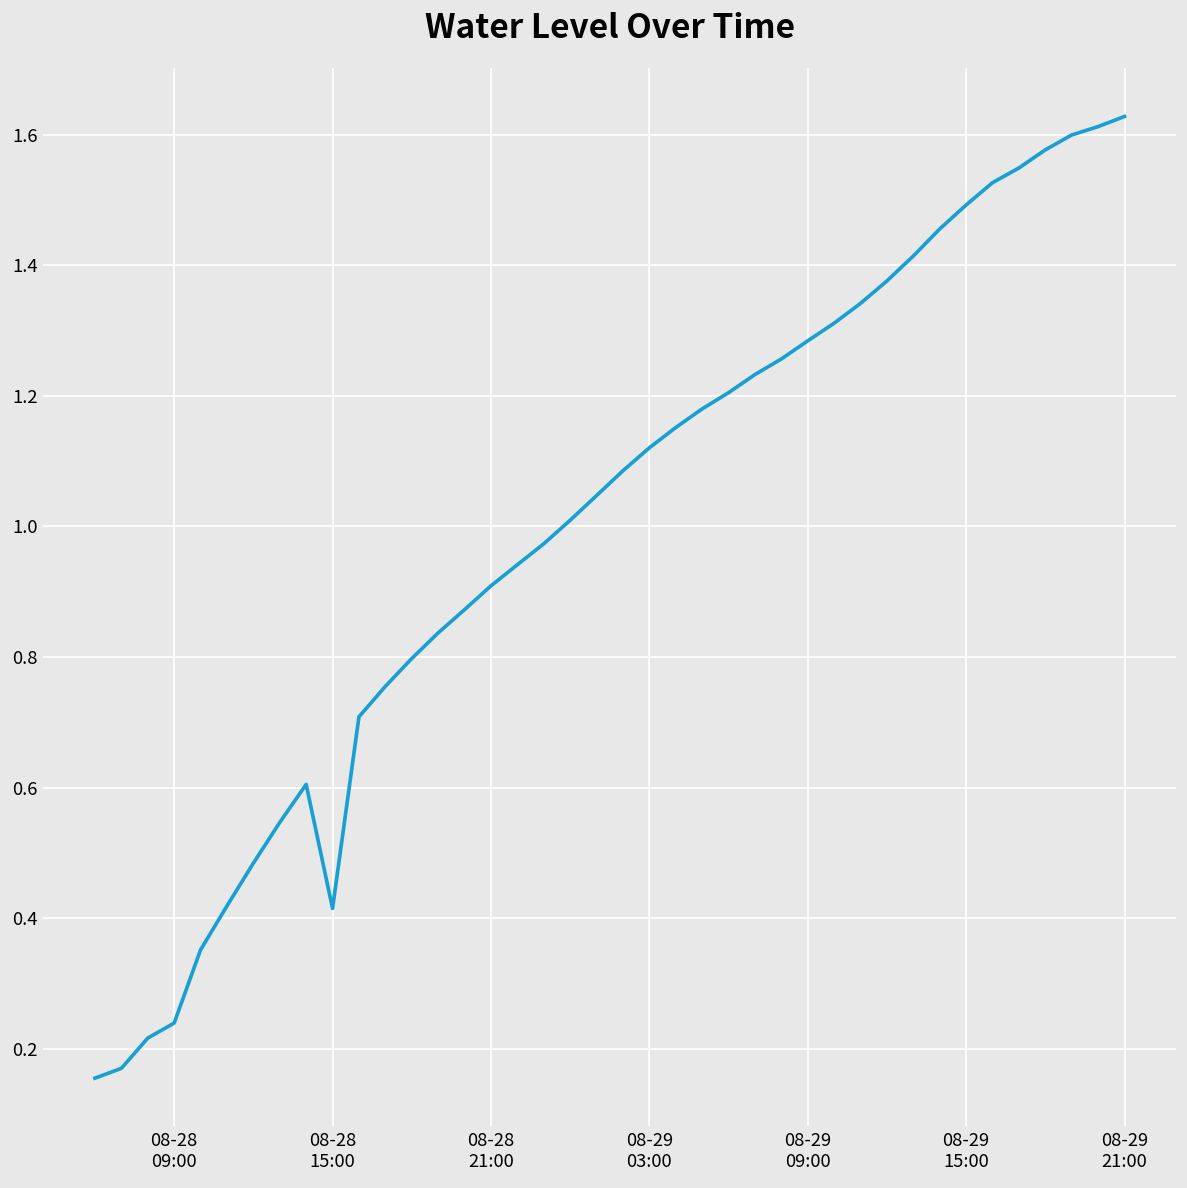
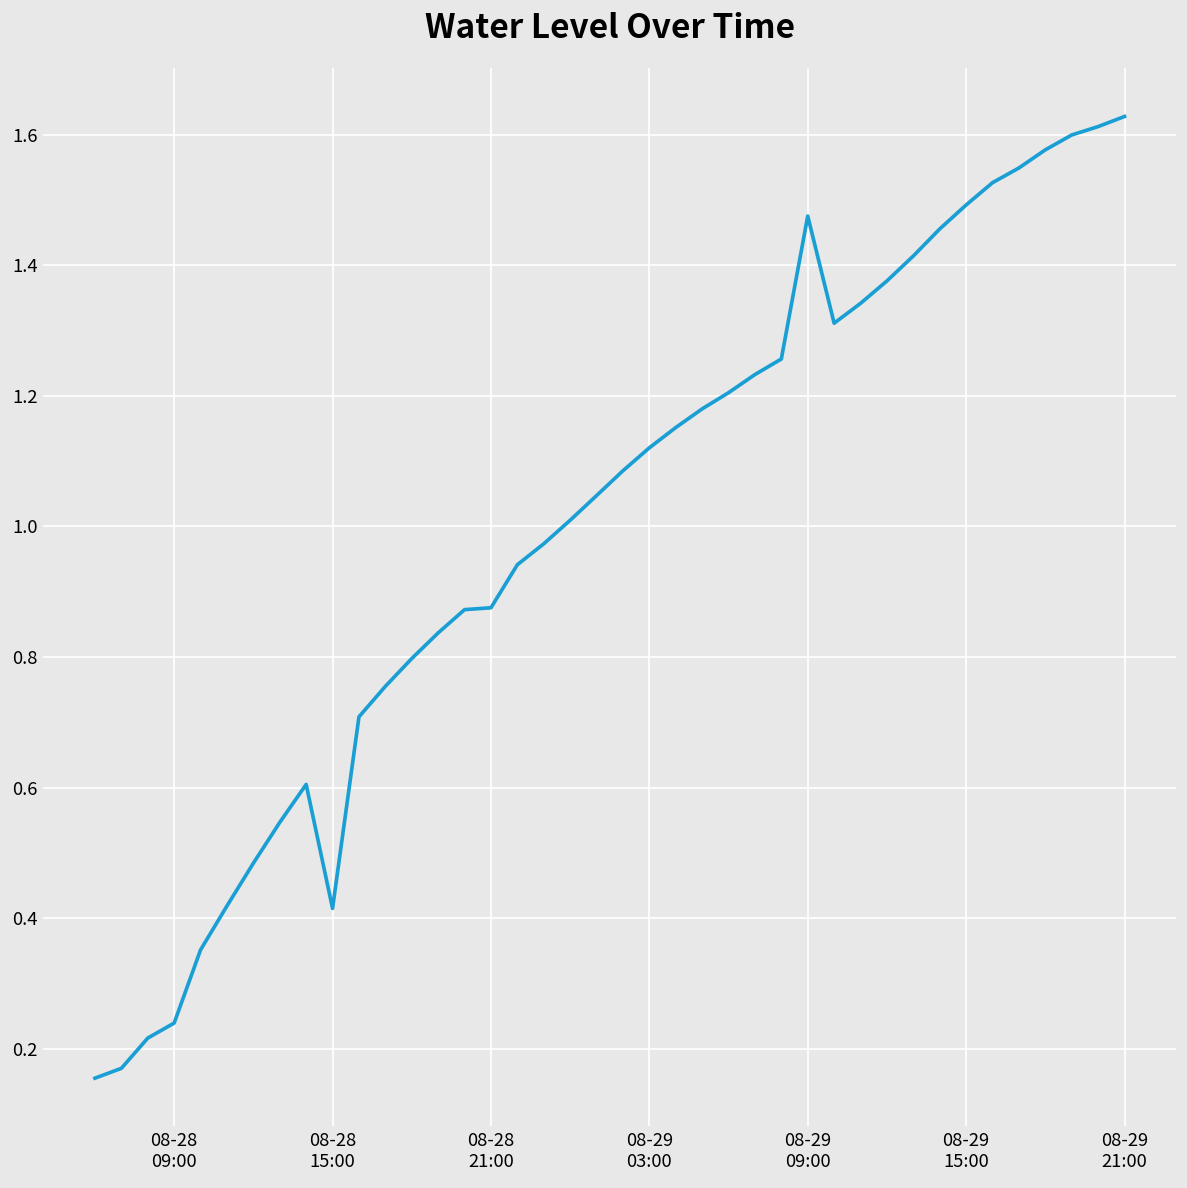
  {
    "08-28 09:00": 0.24,
    "08-28 15:00": 0.42,
-   "08-28 21:00": 0.91,
+   "08-28 21:00": 0.88,
    "08-29 03:00": 1.12,
-   "08-29 09:00": 1.28,
+   "08-29 09:00": 1.48,
    "08-29 15:00": 1.49,
    "08-29 21:00": 1.63
  }
